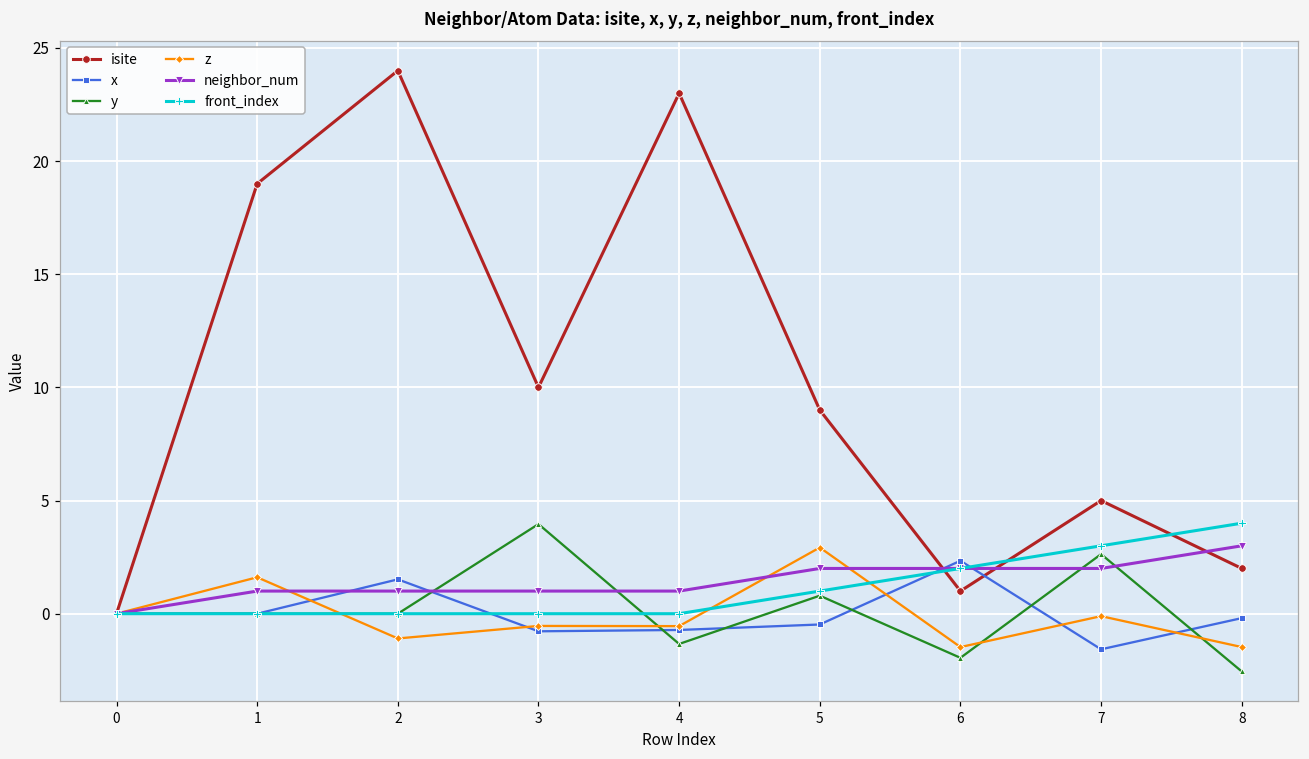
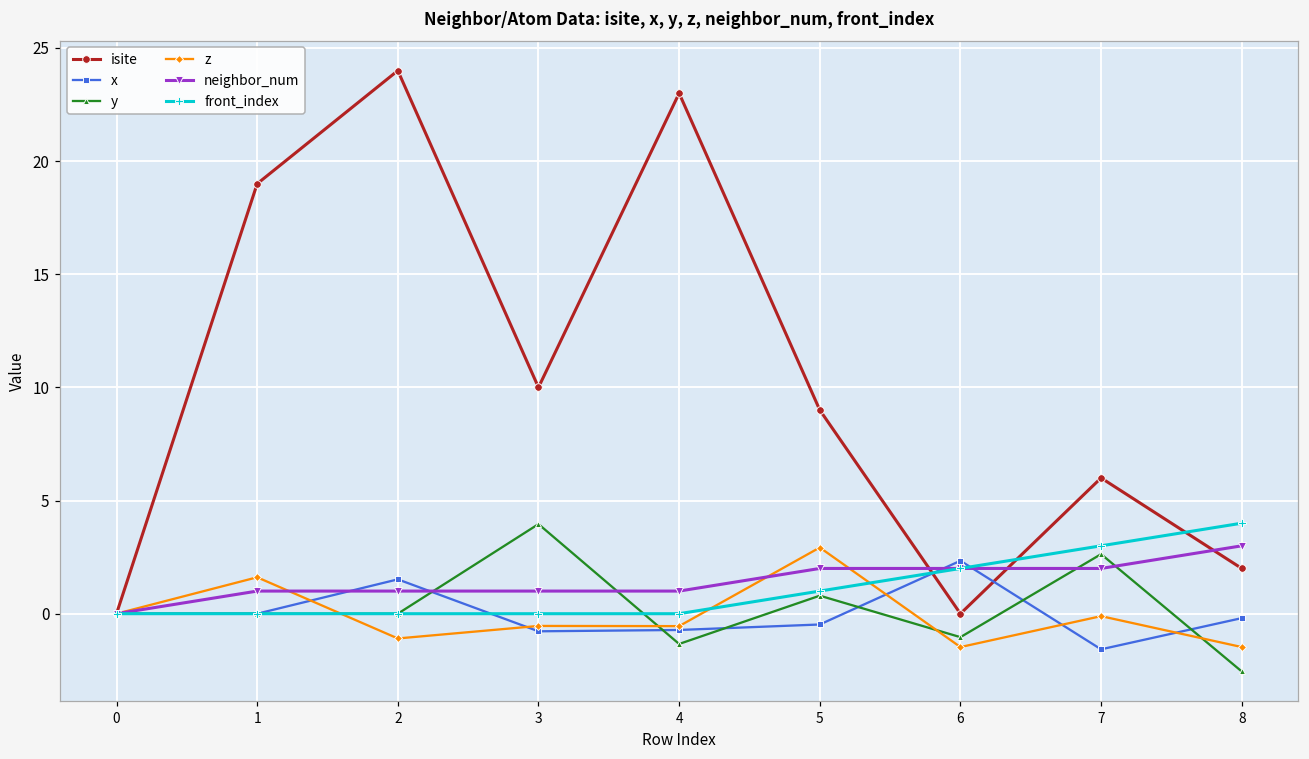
  {
    "isite": {
      "1": 19,
      "2": 24,
      "3": 10,
      "4": 23,
      "5": 9,
-     "6": 1,
-     "7": 5,
+     "6": 0,
+     "7": 6,
      "8": 2
    },
    "x": {
      "2": 1.5,
      "3": -0.8,
      "4": -0.7,
      "5": -0.5,
      "6": 2.3,
      "7": -1.6,
      "8": -0.2
    },
    "y": {
      "3": 4.0,
      "4": -1.3,
      "5": 0.8,
-     "6": -1.9,
+     "6": -1.0,
      "7": 2.6,
      "8": -2.6
    },
    "z": {
      "1": 1.6,
      "2": -1.1,
      "3": -0.5,
      "4": -0.5,
      "5": 2.9,
      "6": -1.5,
      "7": -0.1,
      "8": -1.5
    },
    "neighbor_num": {
      "1": 1.0,
      "2": 1.0,
      "3": 1.0,
      "4": 1.0,
      "5": 2.0,
      "7": 2.0,
      "8": 3.0
    },
    "front_index": {
      "3": 0.0,
      "4": 0.0,
      "5": 1.0,
      "7": 3.0,
      "8": 4.0
    }
  }
